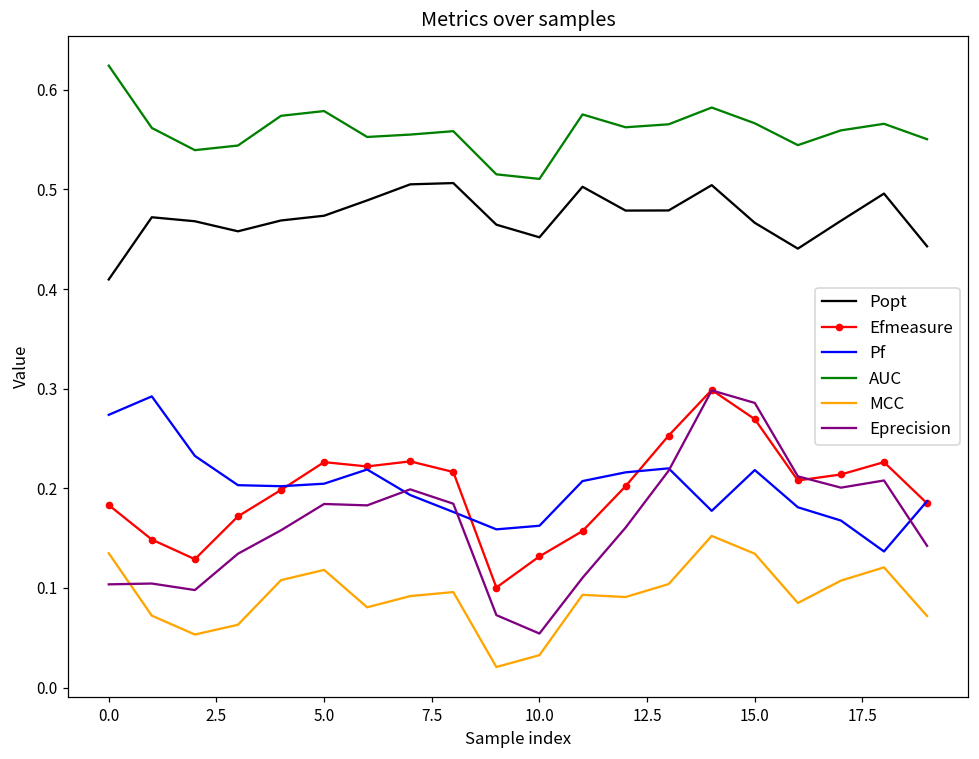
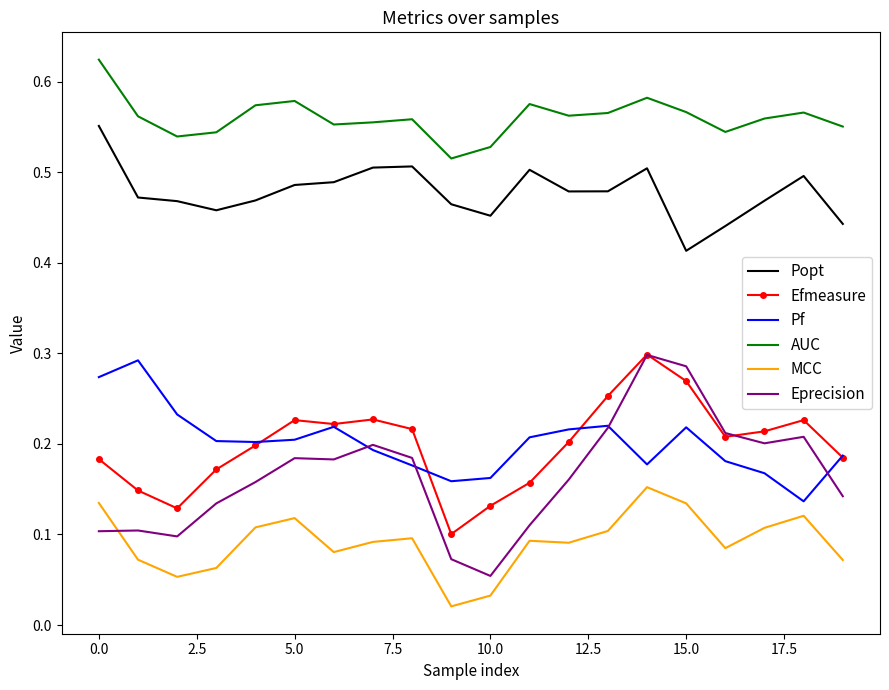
  {
    "Popt": {
-     "0.0": 0.41,
-     "5.0": 0.47,
+     "0.0": 0.55,
+     "5.0": 0.49,
      "10.0": 0.45,
-     "15.0": 0.47
+     "15.0": 0.41
    },
    "Efmeasure": {
      "0.0": 0.18,
      "5.0": 0.23,
      "10.0": 0.13,
      "15.0": 0.27
    },
    "Pf": {
      "0.0": 0.27,
      "5.0": 0.20,
      "10.0": 0.16,
      "15.0": 0.22
    },
    "AUC": {
      "0.0": 0.62,
      "5.0": 0.58,
-     "10.0": 0.51,
+     "10.0": 0.53,
      "15.0": 0.57
    },
    "MCC": {
      "0.0": 0.13,
      "5.0": 0.12,
      "10.0": 0.03,
      "15.0": 0.13
    },
    "Eprecision": {
      "0.0": 0.10,
      "5.0": 0.18,
      "10.0": 0.05,
      "15.0": 0.29
    }
  }
